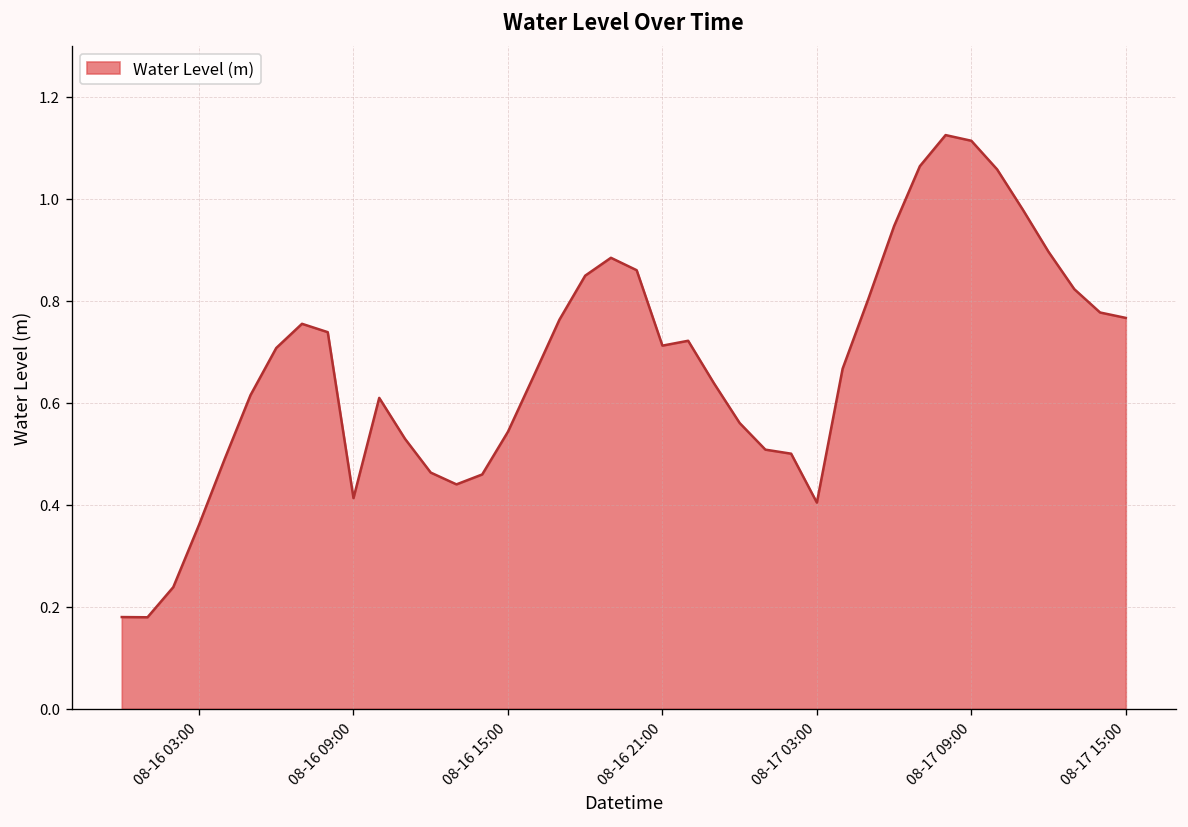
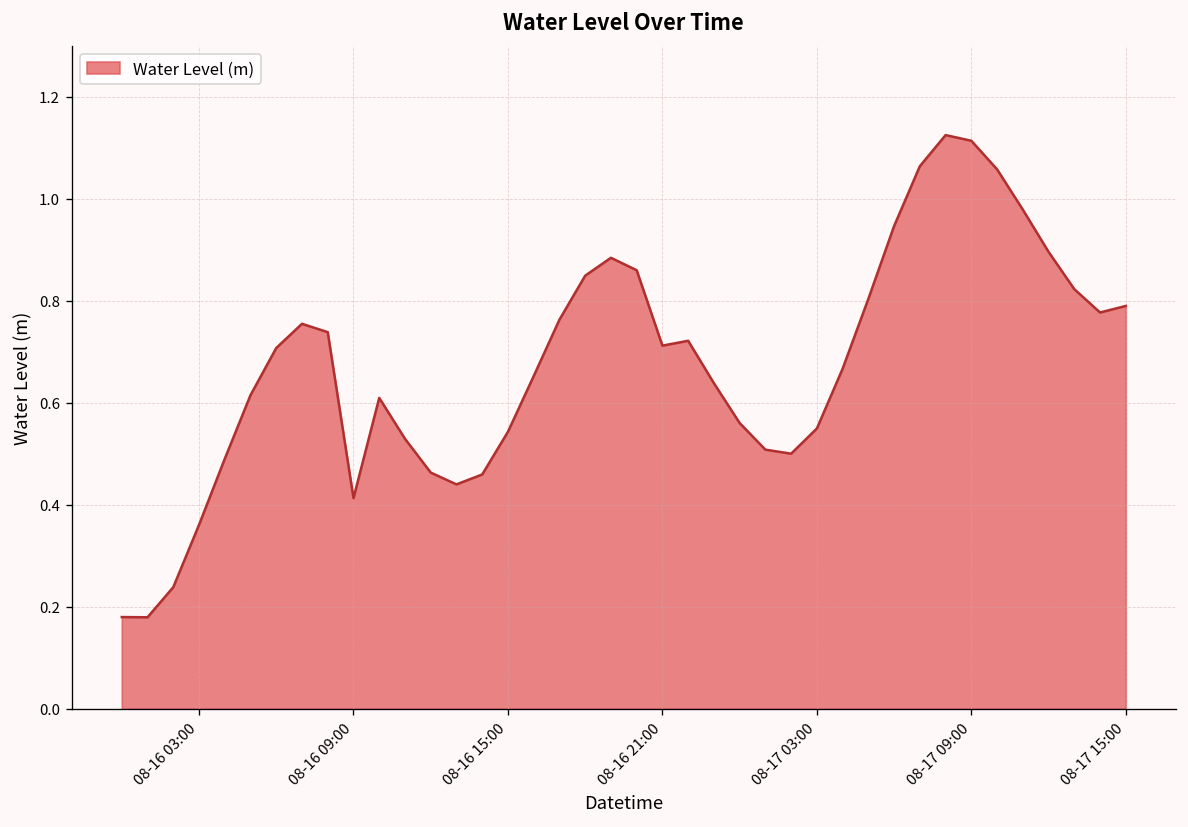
  {
    "08-16 03:00": 0.36,
    "08-16 09:00": 0.41,
    "08-16 15:00": 0.54,
    "08-16 21:00": 0.71,
-   "08-17 03:00": 0.40,
+   "08-17 03:00": 0.55,
    "08-17 09:00": 1.11,
-   "08-17 15:00": 0.77
+   "08-17 15:00": 0.79
  }
